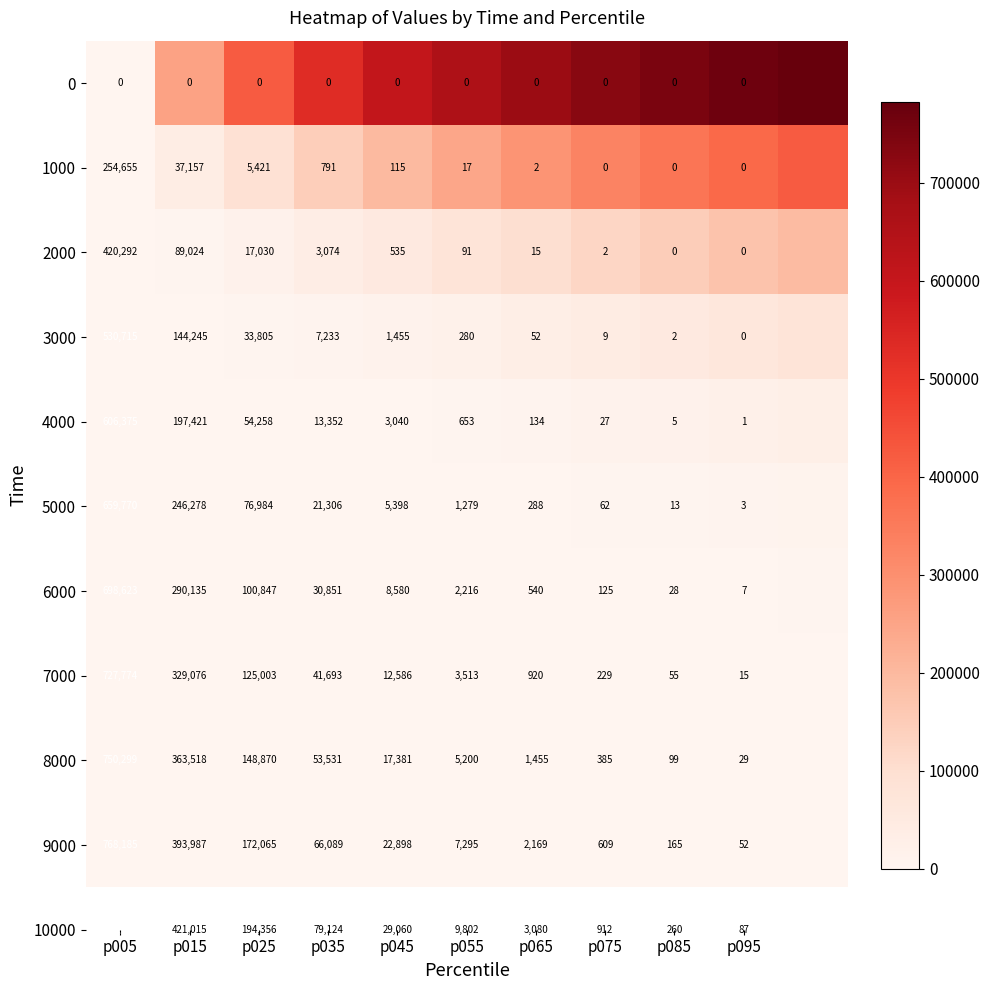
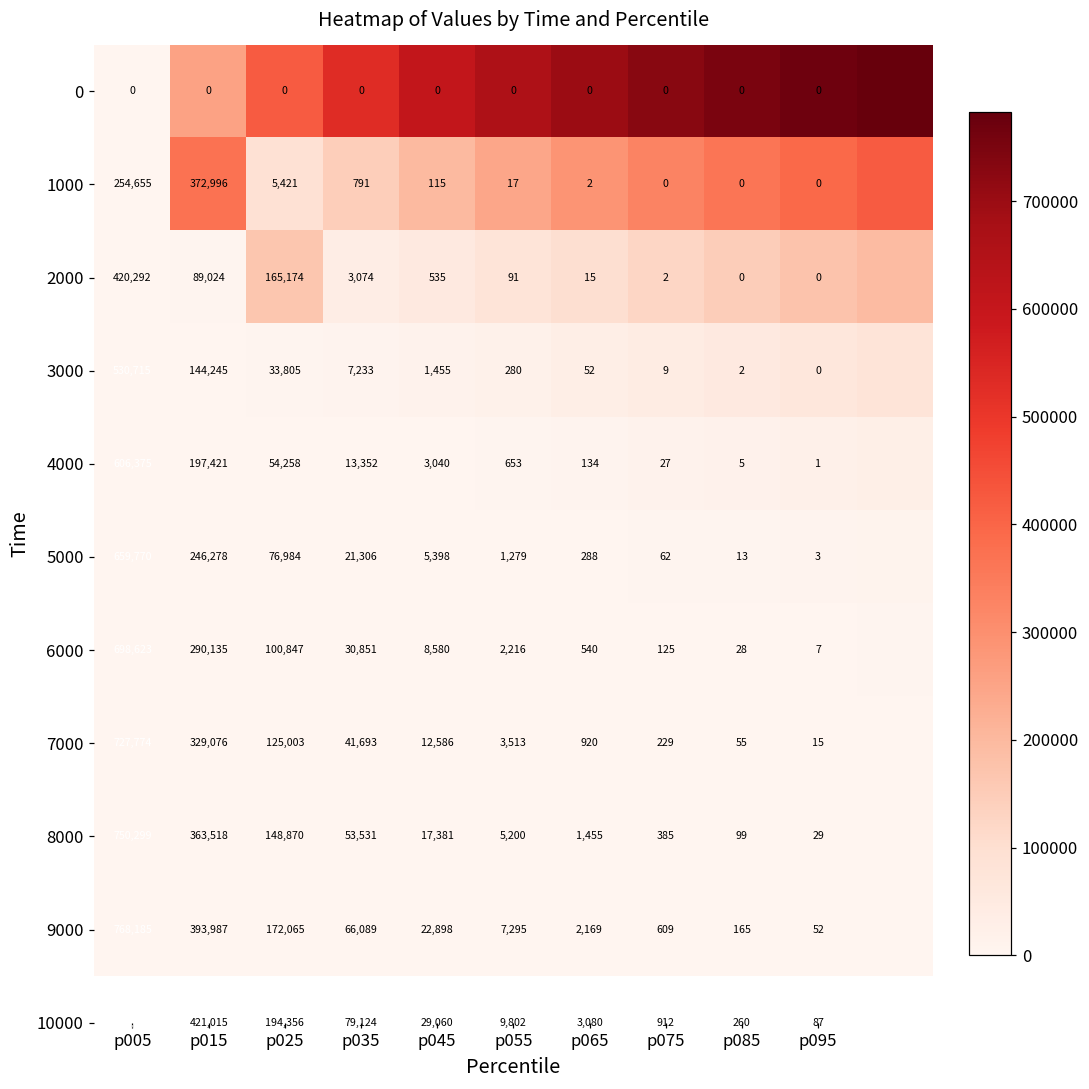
  {
    "0": {
      "p005": "0",
      "p015": "0",
      "p025": "0",
      "p035": "0",
      "p045": "0",
      "p055": "0",
      "p065": "0",
      "p075": "0",
      "p085": "0",
      "p095": "0"
    },
    "1000": {
      "p005": "254,655",
-     "p015": "37,157",
+     "p015": "372,996",
      "p025": "5,421",
      "p035": "791",
      "p045": "115",
      "p055": "17",
      "p065": "2",
      "p075": "0",
      "p085": "0",
      "p095": "0"
    },
    "2000": {
      "p005": "420,292",
      "p015": "89,024",
-     "p025": "17,030",
+     "p025": "165,174",
      "p035": "3,074",
      "p045": "535",
      "p055": "91",
      "p065": "15",
      "p075": "2",
      "p085": "0",
      "p095": "0"
    },
    "3000": {
      "p015": "144,245",
      "p025": "33,805",
      "p035": "7,233",
      "p045": "1,455",
      "p055": "280",
      "p065": "52",
      "p075": "9",
      "p085": "2",
      "p095": "0"
    },
    "4000": {
      "p015": "197,421",
      "p025": "54,258",
      "p035": "13,352",
      "p045": "3,040",
      "p055": "653",
      "p065": "134",
      "p075": "27",
      "p085": "5",
      "p095": "1"
    },
    "5000": {
      "p015": "246,278",
      "p025": "76,984",
      "p035": "21,306",
      "p045": "5,398",
      "p055": "1,279",
      "p065": "288",
      "p075": "62",
      "p085": "13",
      "p095": "3"
    },
    "6000": {
      "p015": "290,135",
      "p025": "100,847",
      "p035": "30,851",
      "p045": "8,580",
      "p055": "2,216",
      "p065": "540",
      "p075": "125",
      "p085": "28",
      "p095": "7"
    },
    "7000": {
      "p015": "329,076",
      "p025": "125,003",
      "p035": "41,693",
      "p045": "12,586",
      "p055": "3,513",
      "p065": "920",
      "p075": "229",
      "p085": "55",
      "p095": "15"
    },
    "8000": {
      "p015": "363,518",
      "p025": "148,870",
      "p035": "53,531",
      "p045": "17,381",
      "p055": "5,200",
      "p065": "1,455",
      "p075": "385",
      "p085": "99",
      "p095": "29"
    },
    "9000": {
      "p015": "393,987",
      "p025": "172,065",
      "p035": "66,089",
      "p045": "22,898",
      "p055": "7,295",
      "p065": "2,169",
      "p075": "609",
      "p085": "165",
      "p095": "52"
    }
  }
